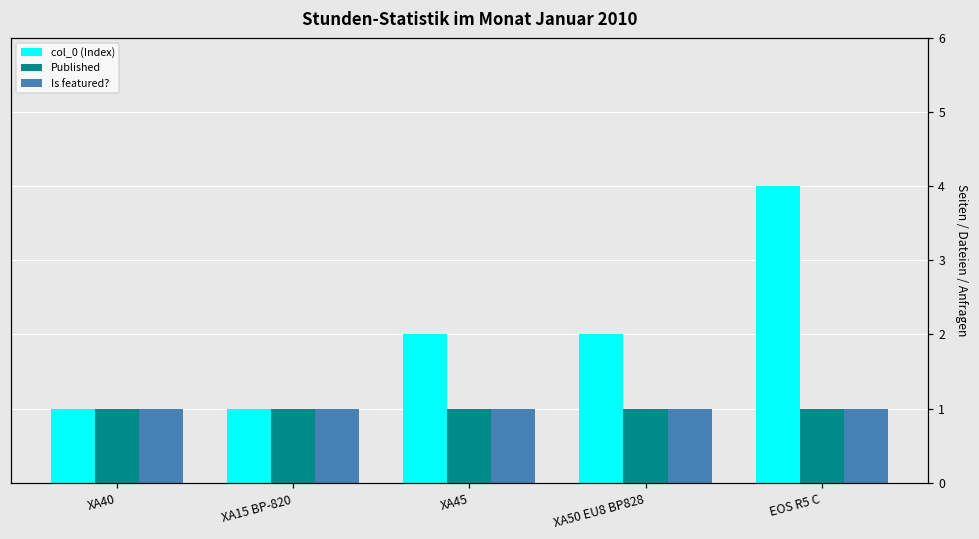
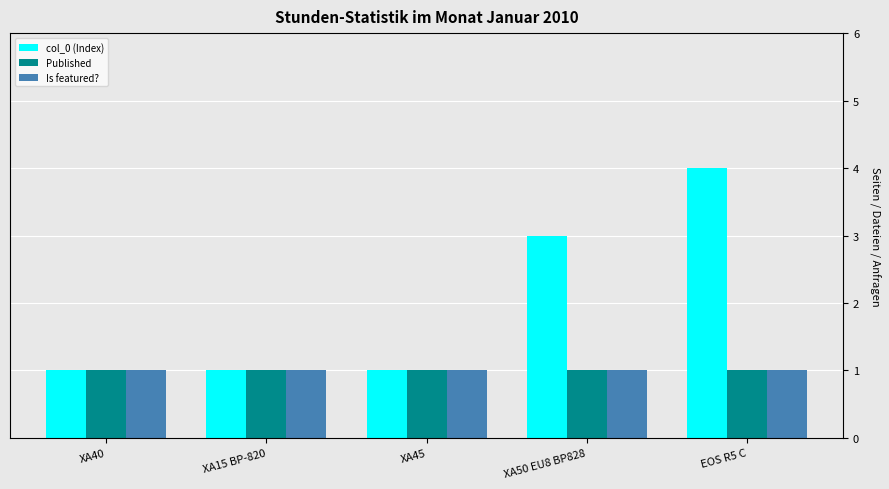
  {
    "col_0 (Index)": {
      "XA40": 1,
      "XA15 BP-820": 1,
-     "XA45": 2,
-     "XA50 EU8 BP828": 2,
+     "XA45": 1,
+     "XA50 EU8 BP828": 3,
      "EOS R5 C": 4
    },
    "Published": {
      "XA40": 1,
      "XA15 BP-820": 1,
      "XA45": 1,
      "XA50 EU8 BP828": 1,
      "EOS R5 C": 1
    },
    "Is featured?": {
      "XA40": 1,
      "XA15 BP-820": 1,
      "XA45": 1,
      "XA50 EU8 BP828": 1,
      "EOS R5 C": 1
    }
  }
